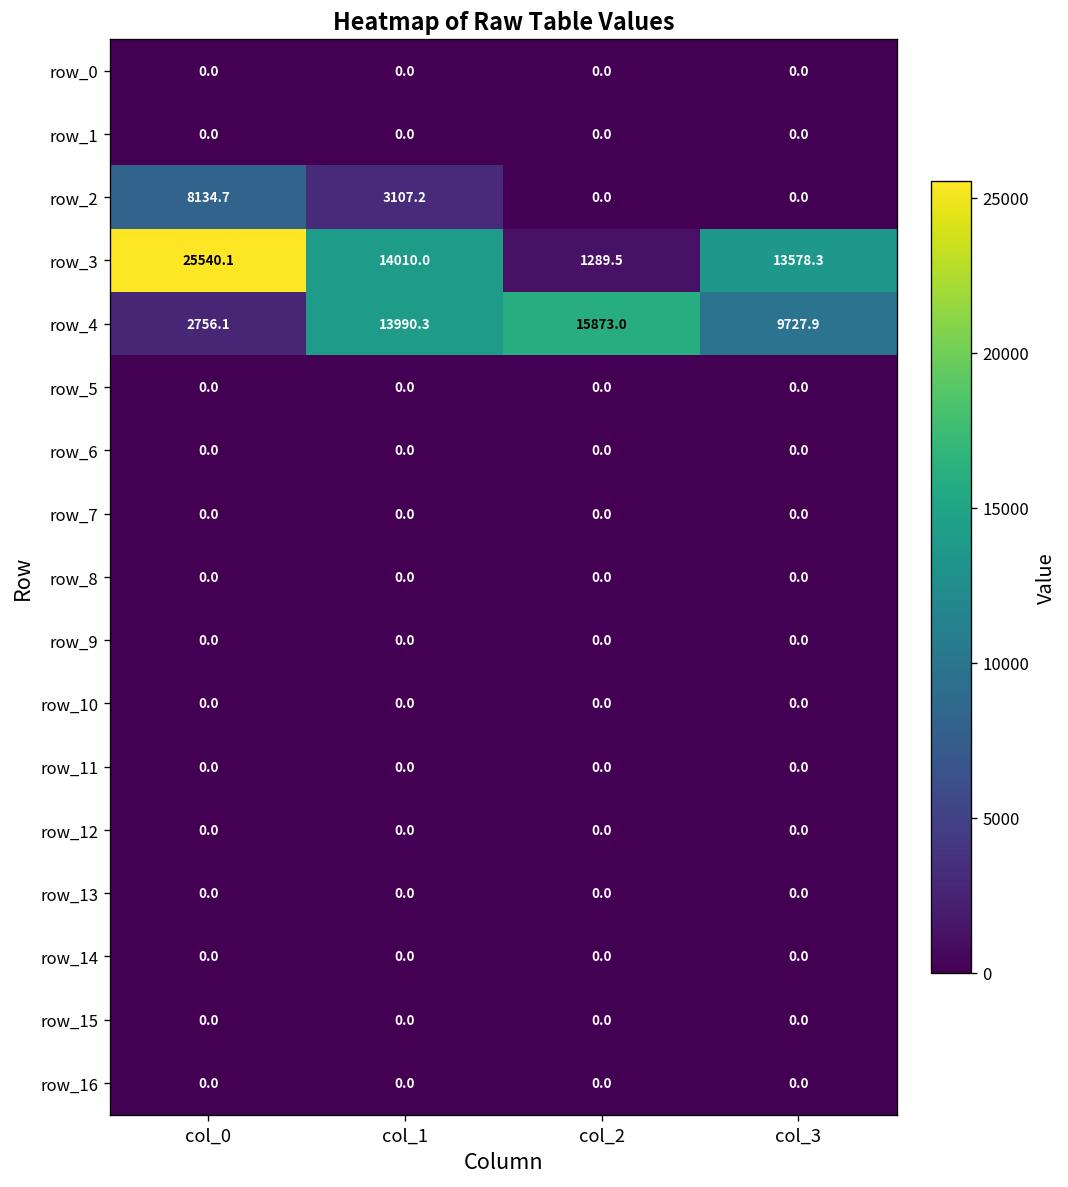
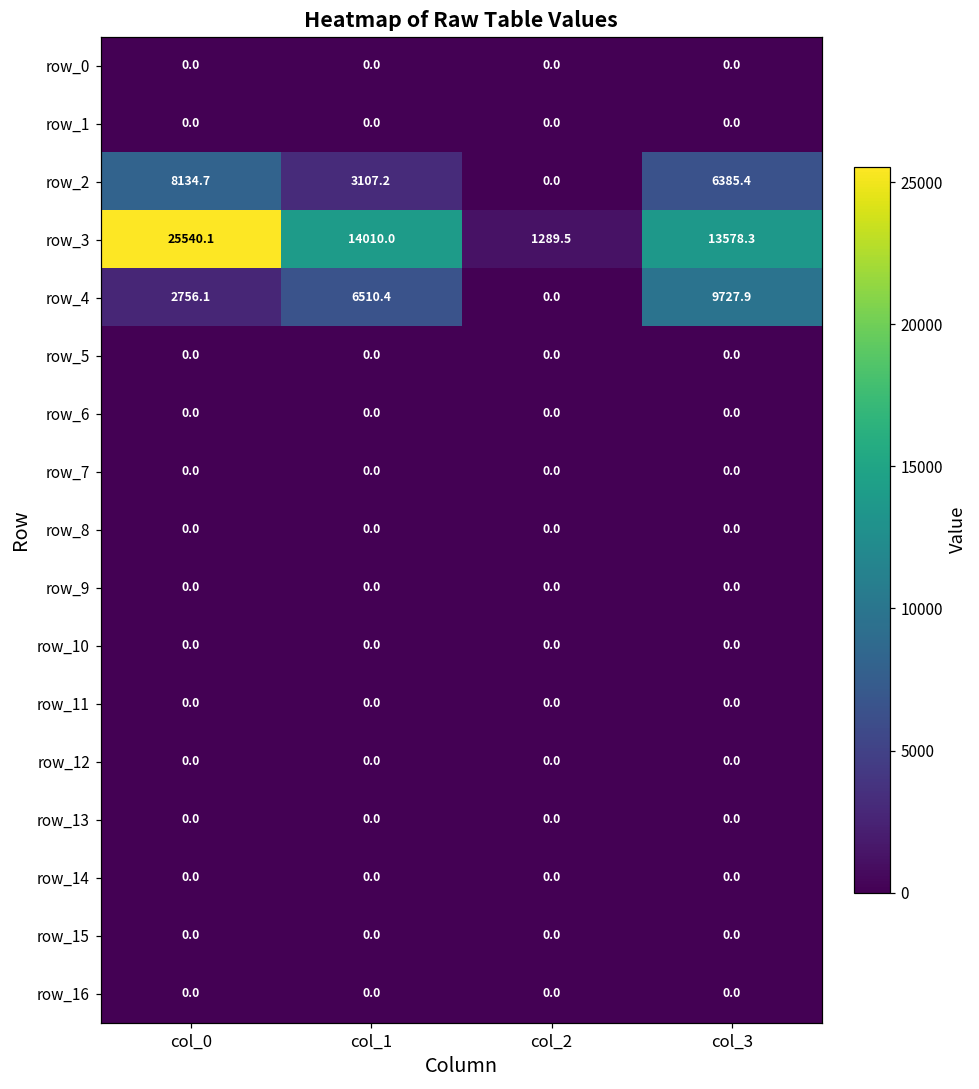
  {
    "row_0": {
      "col_0": 0.0,
      "col_1": 0.0,
      "col_2": 0.0,
      "col_3": 0.0
    },
    "row_1": {
      "col_0": 0.0,
      "col_1": 0.0,
      "col_2": 0.0,
      "col_3": 0.0
    },
    "row_2": {
      "col_0": 8134.7,
      "col_1": 3107.2,
      "col_2": 0.0,
-     "col_3": 0.0
+     "col_3": 6385.4
    },
    "row_3": {
      "col_0": 25540.1,
      "col_1": 14010.0,
      "col_2": 1289.5,
      "col_3": 13578.3
    },
    "row_4": {
      "col_0": 2756.1,
-     "col_1": 13990.3,
-     "col_2": 15873.0,
+     "col_1": 6510.4,
+     "col_2": 0.0,
      "col_3": 9727.9
    },
    "row_5": {
      "col_0": 0.0,
      "col_1": 0.0,
      "col_2": 0.0,
      "col_3": 0.0
    },
    "row_6": {
      "col_0": 0.0,
      "col_1": 0.0,
      "col_2": 0.0,
      "col_3": 0.0
    },
    "row_7": {
      "col_0": 0.0,
      "col_1": 0.0,
      "col_2": 0.0,
      "col_3": 0.0
    },
    "row_8": {
      "col_0": 0.0,
      "col_1": 0.0,
      "col_2": 0.0,
      "col_3": 0.0
    },
    "row_9": {
      "col_0": 0.0,
      "col_1": 0.0,
      "col_2": 0.0,
      "col_3": 0.0
    },
    "row_10": {
      "col_0": 0.0,
      "col_1": 0.0,
      "col_2": 0.0,
      "col_3": 0.0
    },
    "row_11": {
      "col_0": 0.0,
      "col_1": 0.0,
      "col_2": 0.0,
      "col_3": 0.0
    },
    "row_12": {
      "col_0": 0.0,
      "col_1": 0.0,
      "col_2": 0.0,
      "col_3": 0.0
    },
    "row_13": {
      "col_0": 0.0,
      "col_1": 0.0,
      "col_2": 0.0,
      "col_3": 0.0
    },
    "row_14": {
      "col_0": 0.0,
      "col_1": 0.0,
      "col_2": 0.0,
      "col_3": 0.0
    },
    "row_15": {
      "col_0": 0.0,
      "col_1": 0.0,
      "col_2": 0.0,
      "col_3": 0.0
    },
    "row_16": {
      "col_0": 0.0,
      "col_1": 0.0,
      "col_2": 0.0,
      "col_3": 0.0
    }
  }
